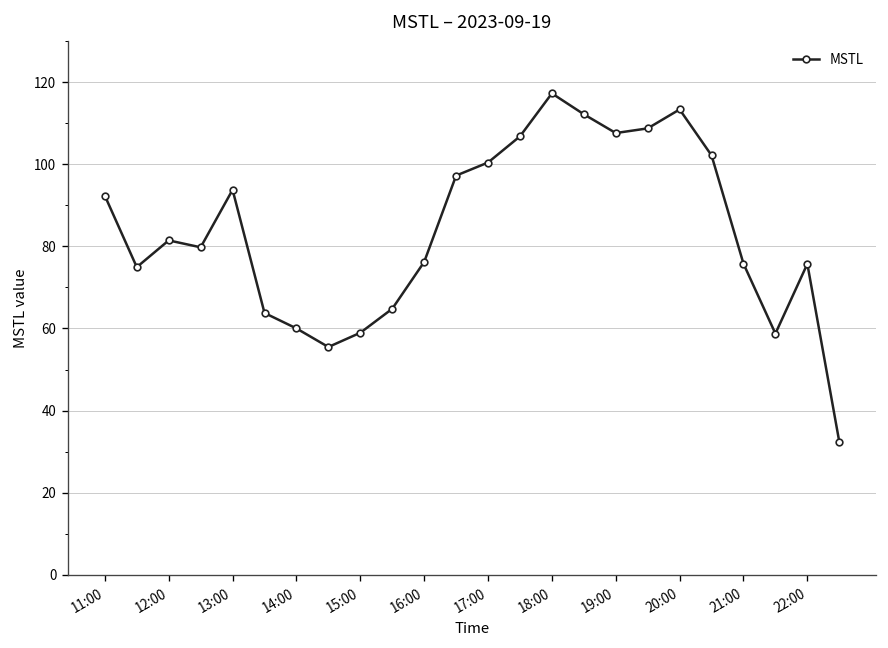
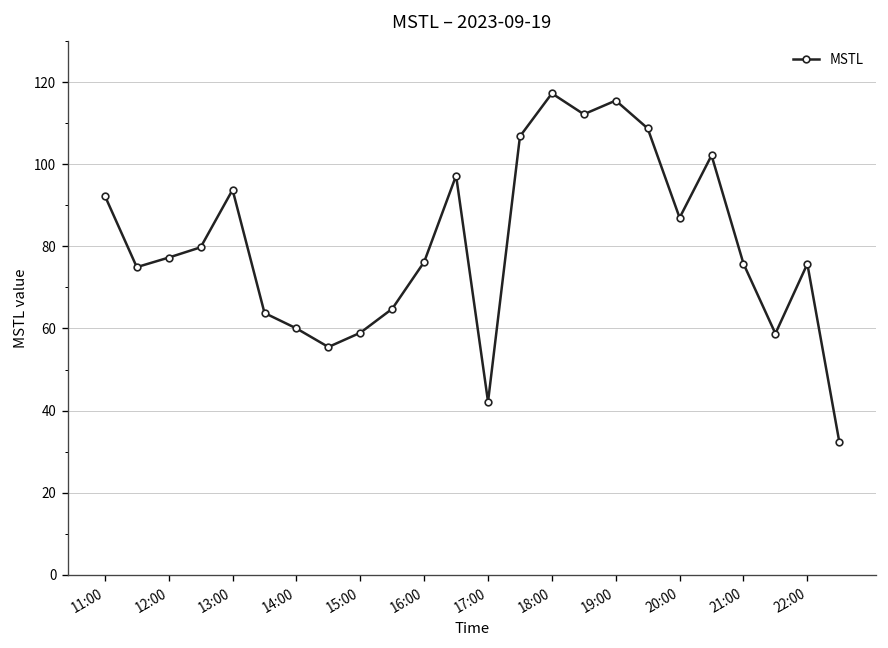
  {
    "11:00": 92,
-   "12:00": 81,
+   "12:00": 77,
    "13:00": 94,
    "14:00": 60,
    "15:00": 59,
    "16:00": 76,
-   "17:00": 100,
+   "17:00": 42,
    "18:00": 117,
-   "19:00": 108,
-   "20:00": 113,
+   "19:00": 115,
+   "20:00": 87,
    "21:00": 76,
    "22:00": 76
  }
